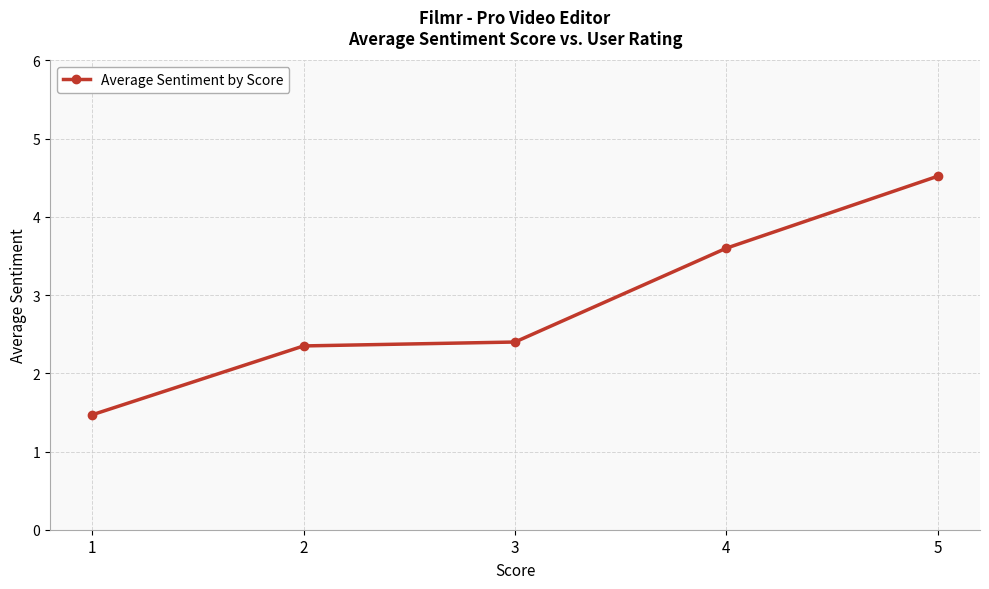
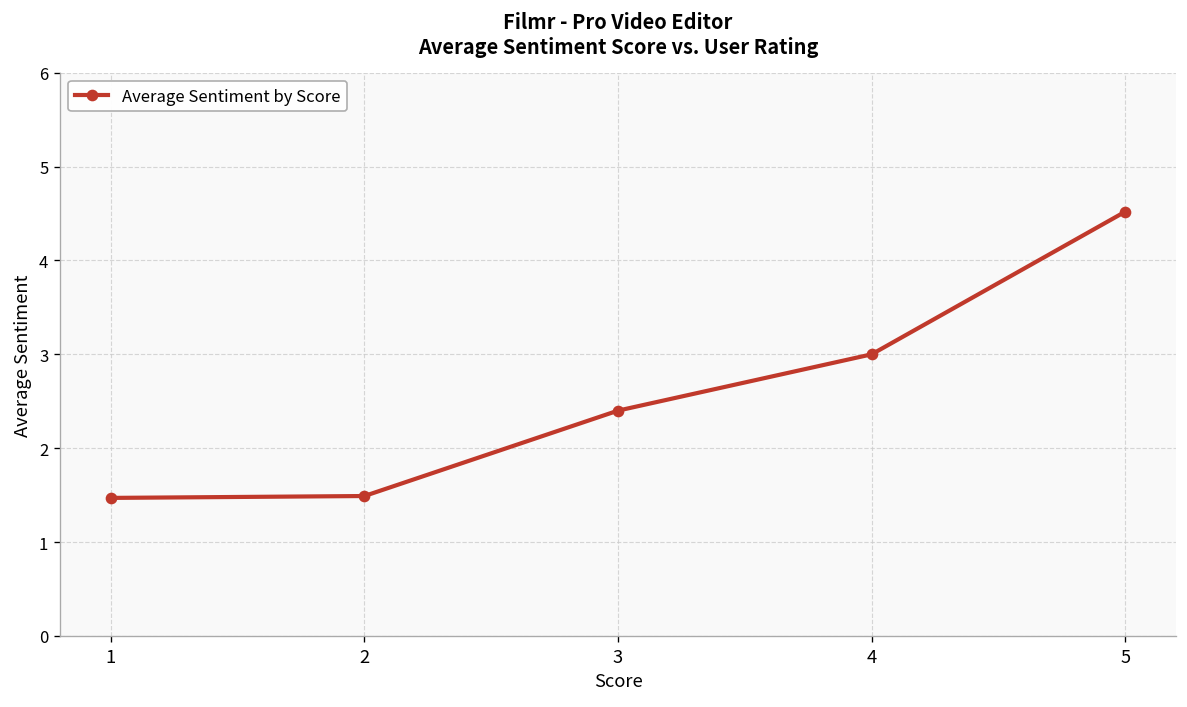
  {
    "1": 1.5,
-   "2": 2.4,
+   "2": 1.5,
    "3": 2.4,
-   "4": 3.6,
+   "4": 3.0,
    "5": 4.5
  }
